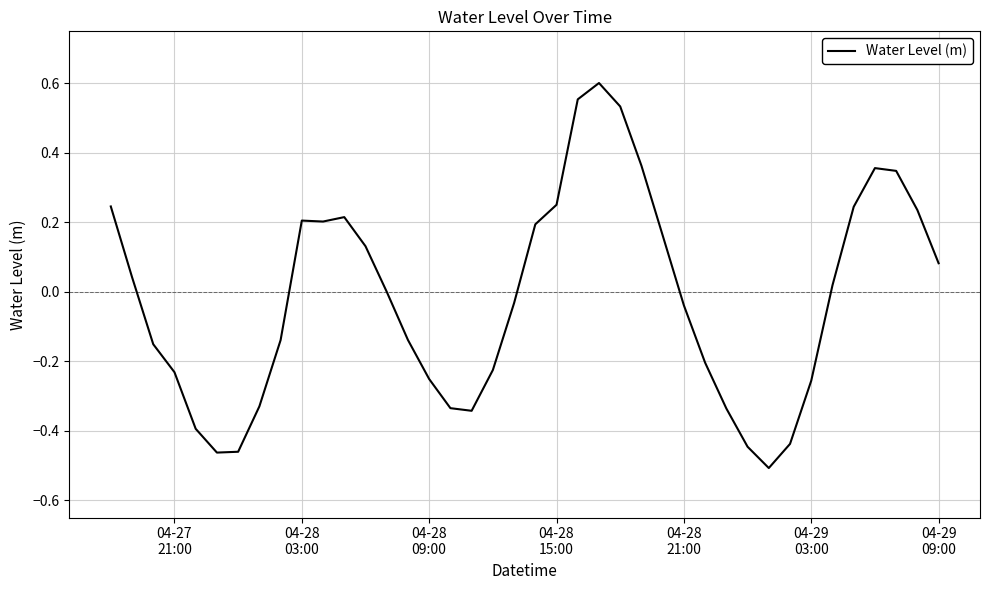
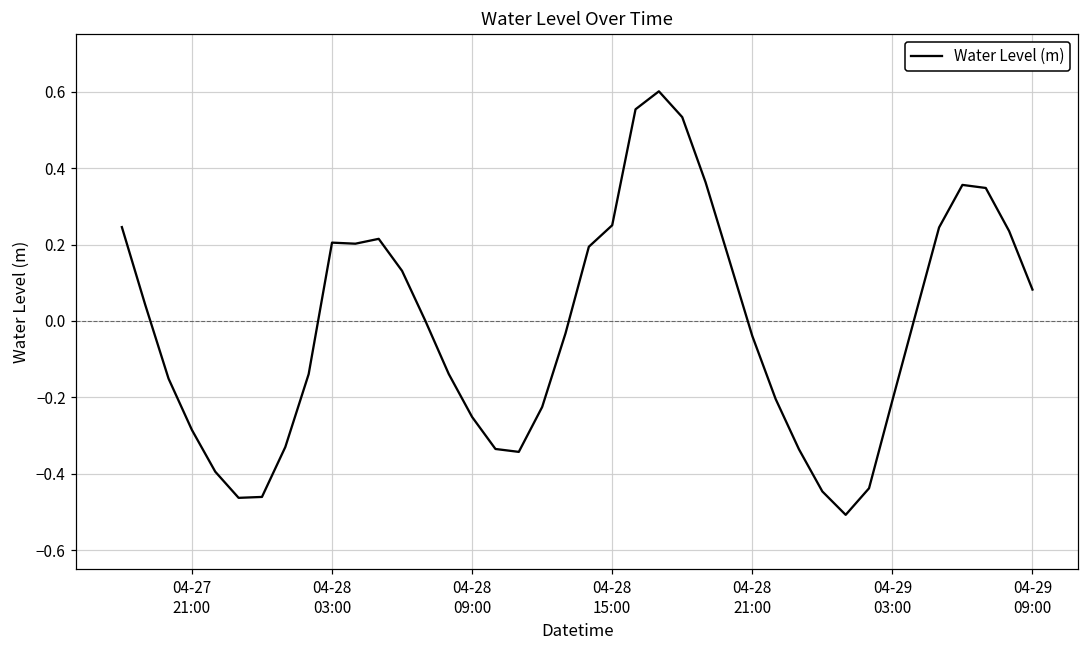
  {
-   "04-27 21:00": -0.23,
+   "04-27 21:00": -0.29,
    "04-28 03:00": 0.21,
    "04-28 09:00": -0.25,
    "04-28 15:00": 0.25,
    "04-28 21:00": -0.04,
-   "04-29 03:00": -0.26,
+   "04-29 03:00": -0.21,
    "04-29 09:00": 0.08
  }
